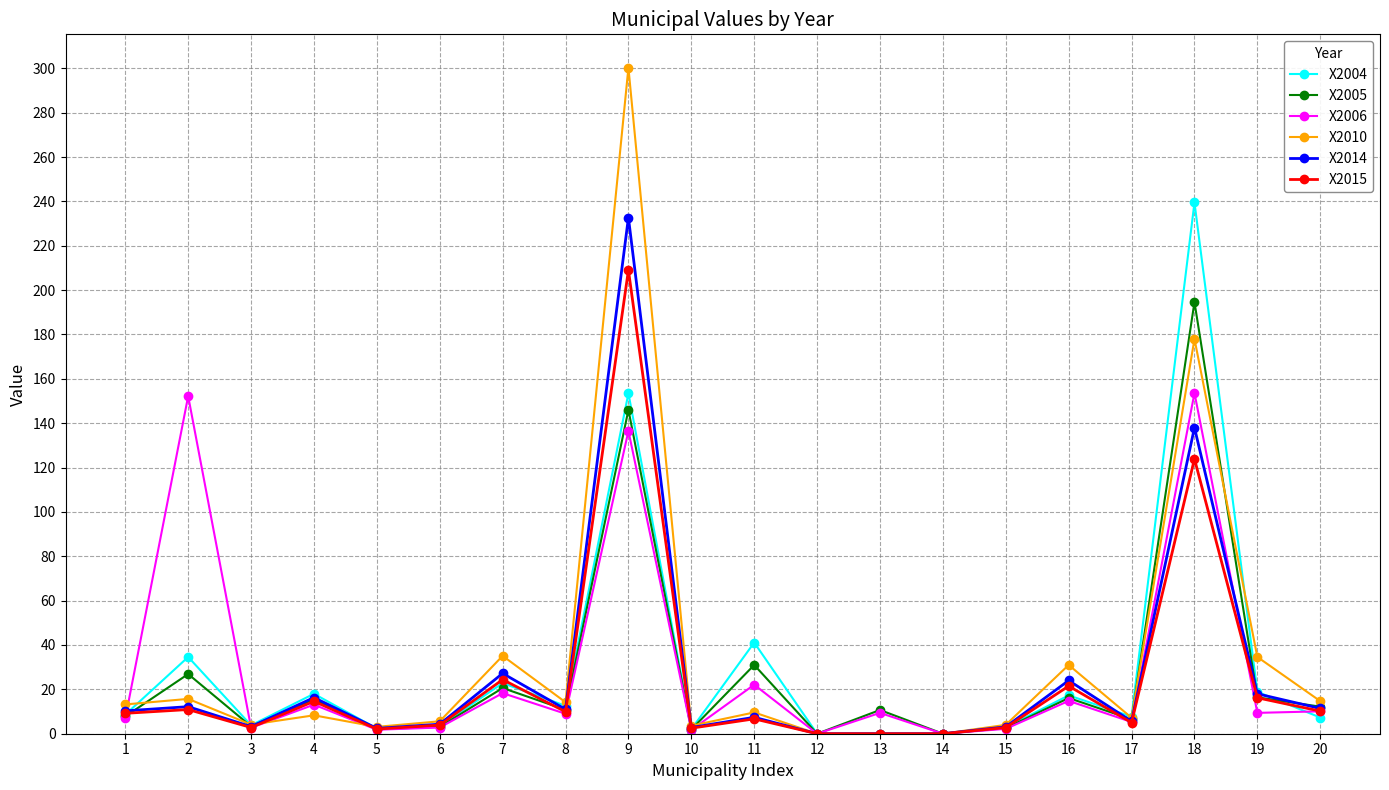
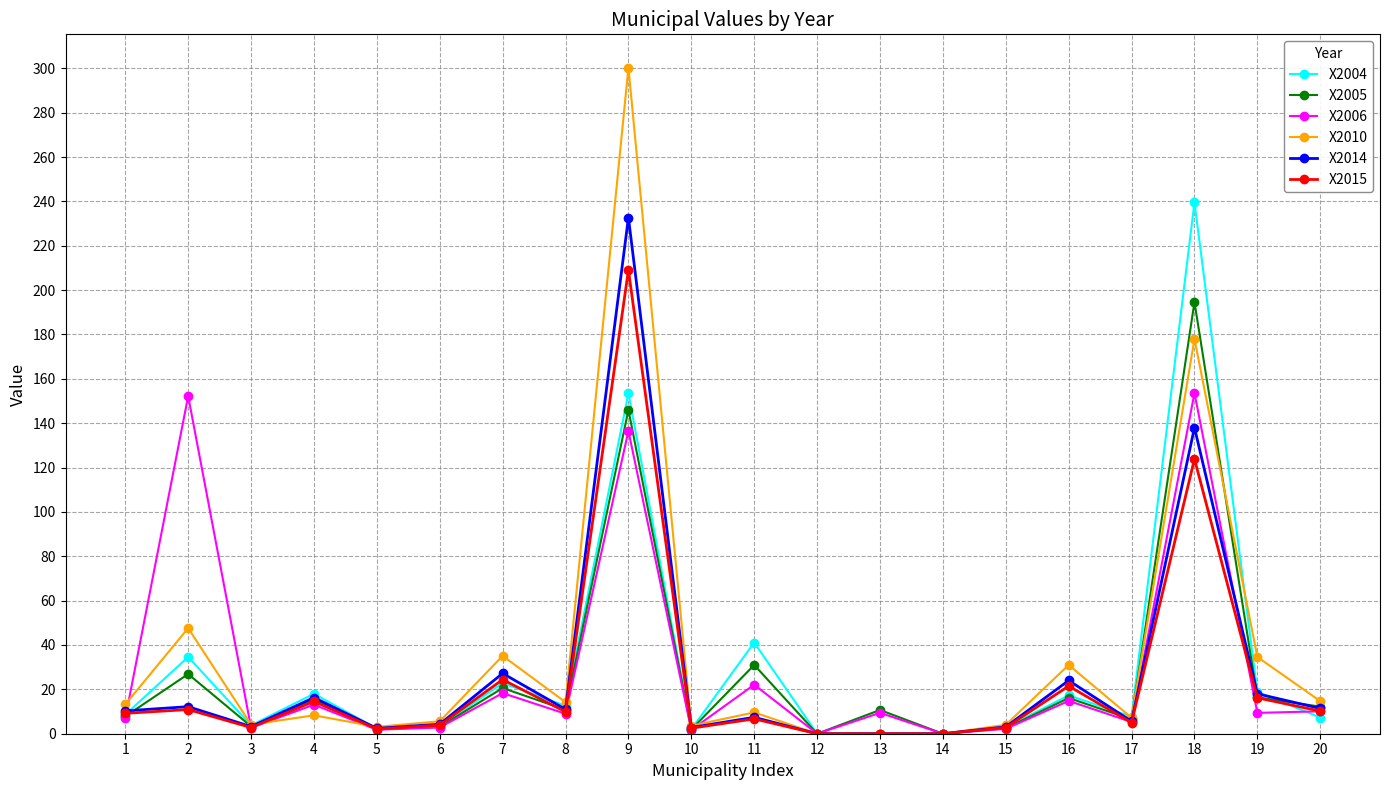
  {
    "X2004": {
      "2": 35,
      "4": 18,
      "7": 23,
      "8": 13,
      "9": 154,
      "11": 41,
      "16": 17,
      "18": 240,
      "20": 7
    },
    "X2005": {
      "2": 27,
      "7": 21,
      "9": 146,
      "11": 31,
      "13": 11,
      "16": 16,
      "18": 195
    },
    "X2006": {
      "2": 152,
      "4": 13,
      "7": 18,
      "9": 137,
      "11": 22,
      "13": 9,
      "16": 15,
      "18": 154,
      "19": 9
    },
    "X2010": {
      "1": 13,
-     "2": 16,
+     "2": 48,
      "4": 8,
      "6": 6,
      "7": 35,
      "8": 14,
      "9": 300,
      "11": 10,
      "16": 31,
      "18": 178,
      "19": 35,
      "20": 15
    },
    "X2014": {
      "2": 12,
      "7": 27,
      "9": 233,
      "16": 24,
      "18": 138
    },
    "X2015": {
      "2": 11,
      "7": 24,
      "9": 209,
      "16": 22,
      "18": 124
    }
  }
